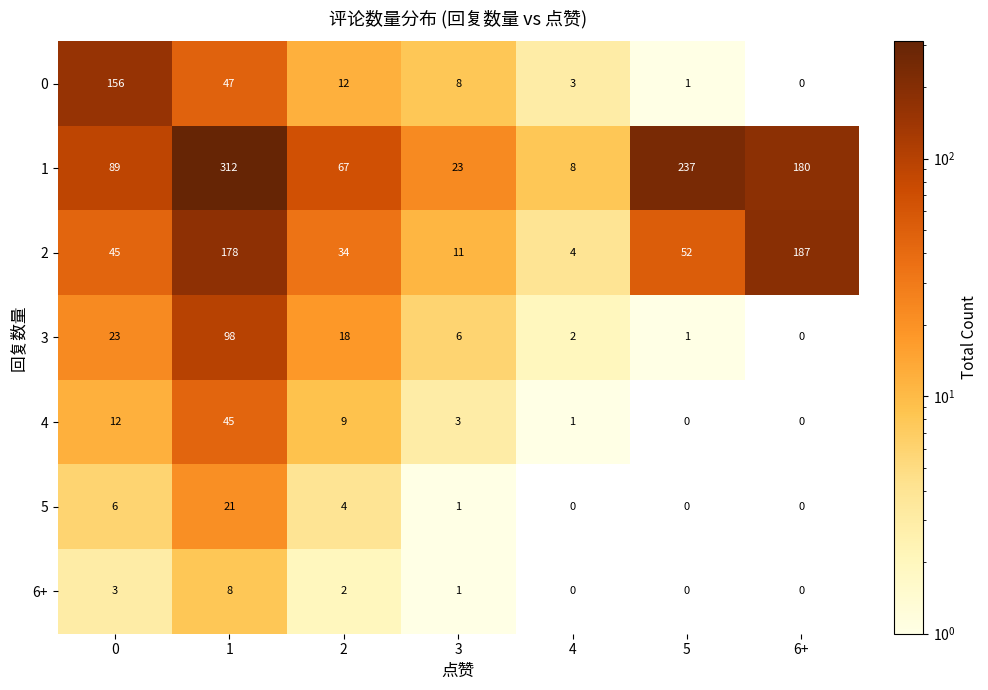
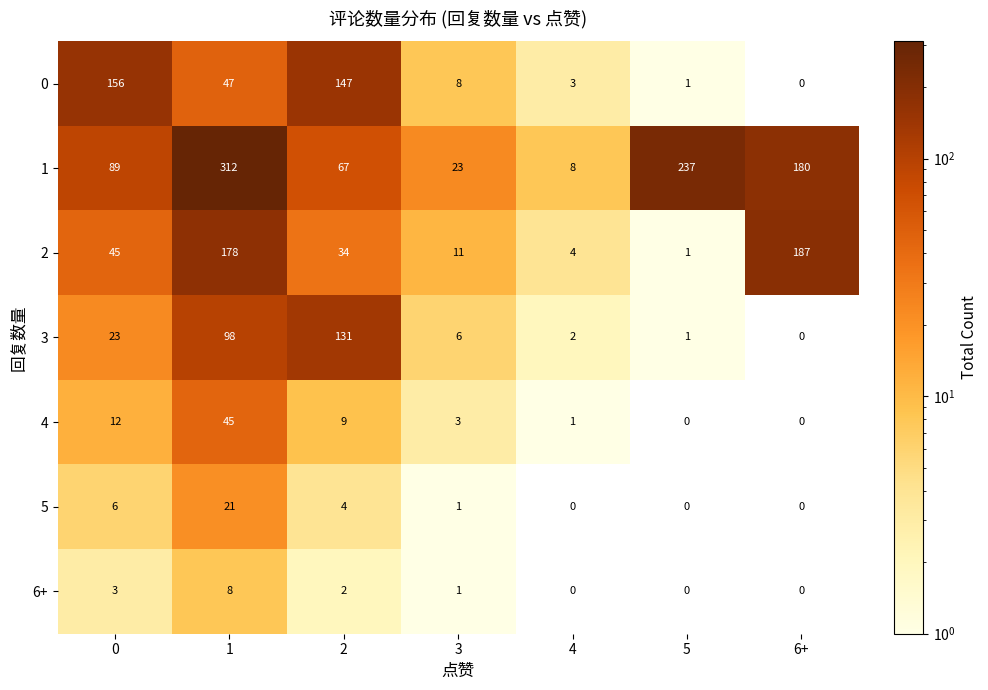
  {
    "0": {
      "0": 156,
      "1": 47,
-     "2": 12,
+     "2": 147,
      "3": 8,
      "4": 3,
      "5": 1,
      "6+": 0
    },
    "1": {
      "0": 89,
      "1": 312,
      "2": 67,
      "3": 23,
      "4": 8,
      "5": 237,
      "6+": 180
    },
    "2": {
      "0": 45,
      "1": 178,
      "2": 34,
      "3": 11,
      "4": 4,
-     "5": 52,
+     "5": 1,
      "6+": 187
    },
    "3": {
      "0": 23,
      "1": 98,
-     "2": 18,
+     "2": 131,
      "3": 6,
      "4": 2,
      "5": 1,
      "6+": 0
    },
    "4": {
      "0": 12,
      "1": 45,
      "2": 9,
      "3": 3,
      "4": 1,
      "5": 0,
      "6+": 0
    },
    "5": {
      "0": 6,
      "1": 21,
      "2": 4,
      "3": 1,
      "4": 0,
      "5": 0,
      "6+": 0
    },
    "6+": {
      "0": 3,
      "1": 8,
      "2": 2,
      "3": 1,
      "4": 0,
      "5": 0,
      "6+": 0
    }
  }
